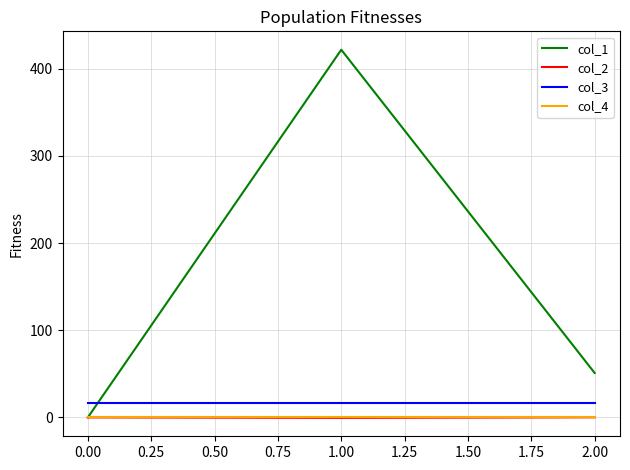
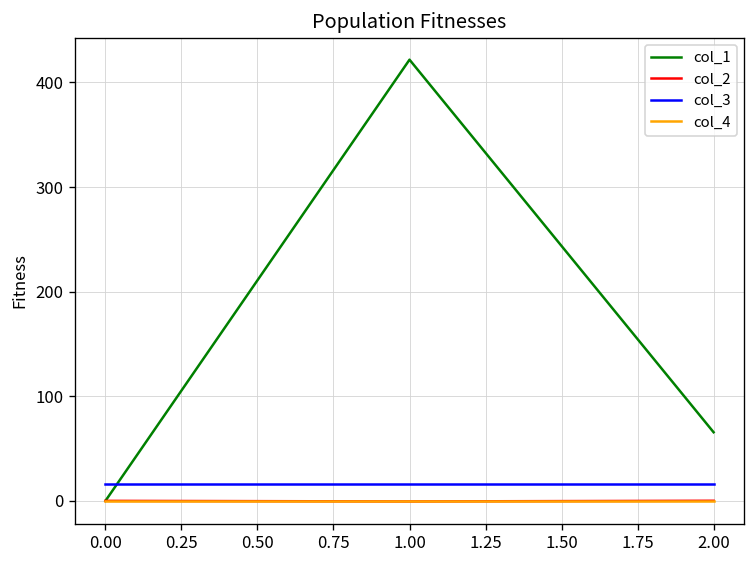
  {
    "col_1": {
      "1.00": 420,
-     "2.00": 50
+     "2.00": 70
    },
    "col_3": {
      "0.00": 20,
      "1.00": 20,
      "2.00": 20
    }
  }
